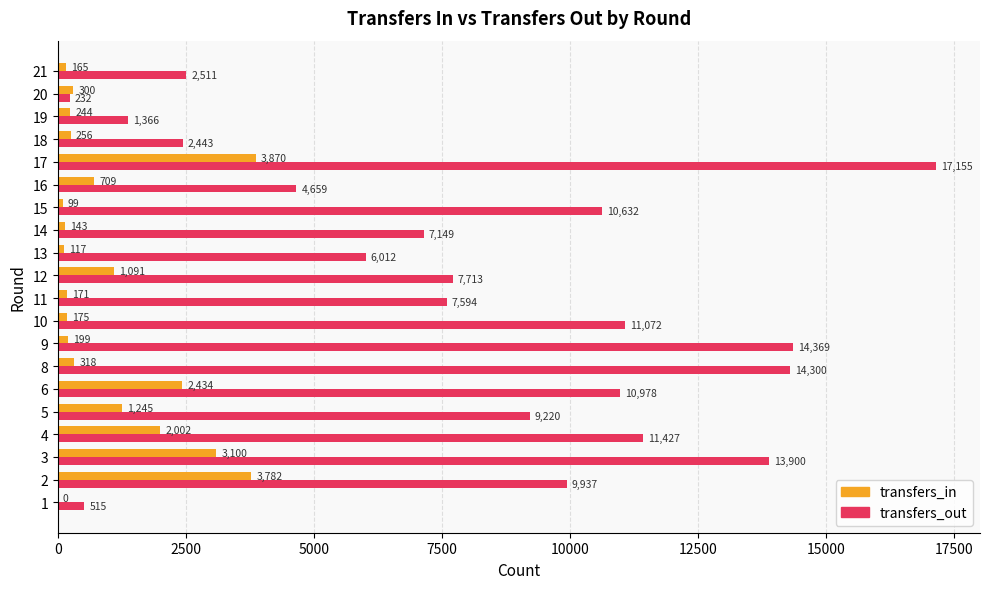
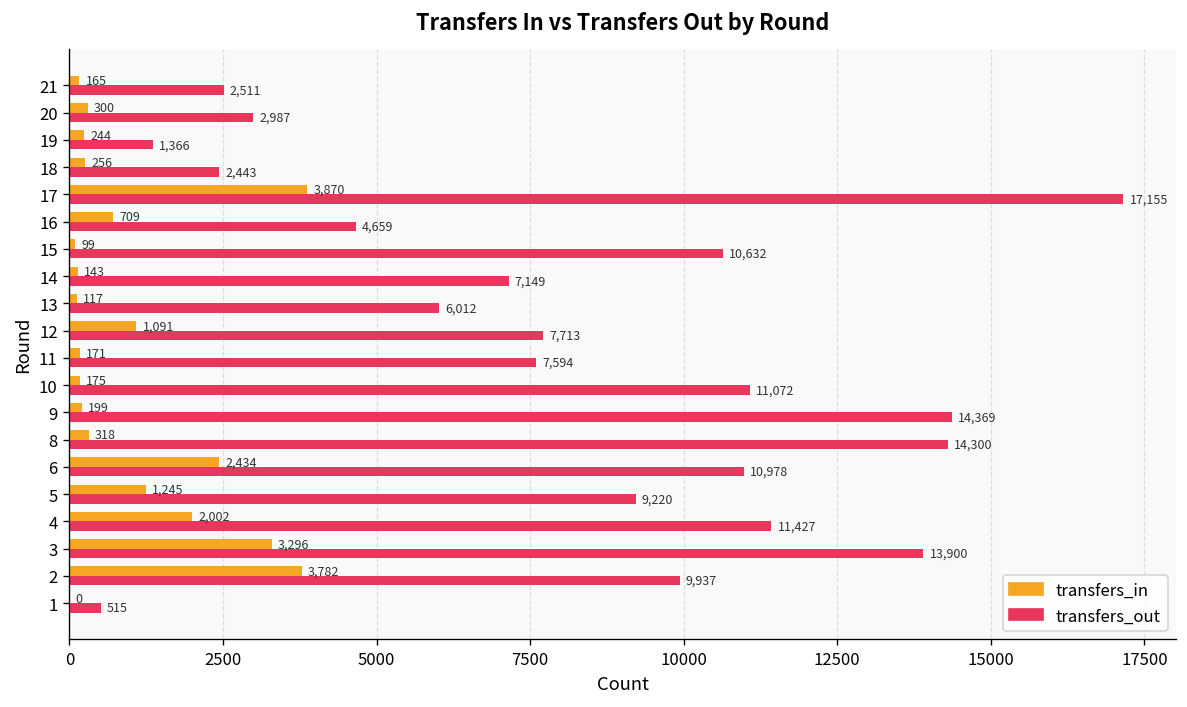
  {
    "transfers_in": {
      "21": "165",
      "20": "300",
      "19": "244",
      "18": "256",
      "17": "3,870",
      "16": "709",
      "15": "99",
      "14": "143",
      "13": "117",
      "12": "1,091",
      "11": "171",
      "10": "175",
      "9": "199",
      "8": "318",
      "6": "2,434",
      "5": "1,245",
      "4": "2,002",
-     "3": "3,100",
+     "3": "3,296",
      "2": "3,782",
      "1": "0"
    },
    "transfers_out": {
      "21": "2,511",
-     "20": "232",
+     "20": "2,987",
      "19": "1,366",
      "18": "2,443",
      "17": "17,155",
      "16": "4,659",
      "15": "10,632",
      "14": "7,149",
      "13": "6,012",
      "12": "7,713",
      "11": "7,594",
      "10": "11,072",
      "9": "14,369",
      "8": "14,300",
      "6": "10,978",
      "5": "9,220",
      "4": "11,427",
      "3": "13,900",
      "2": "9,937",
      "1": "515"
    }
  }
